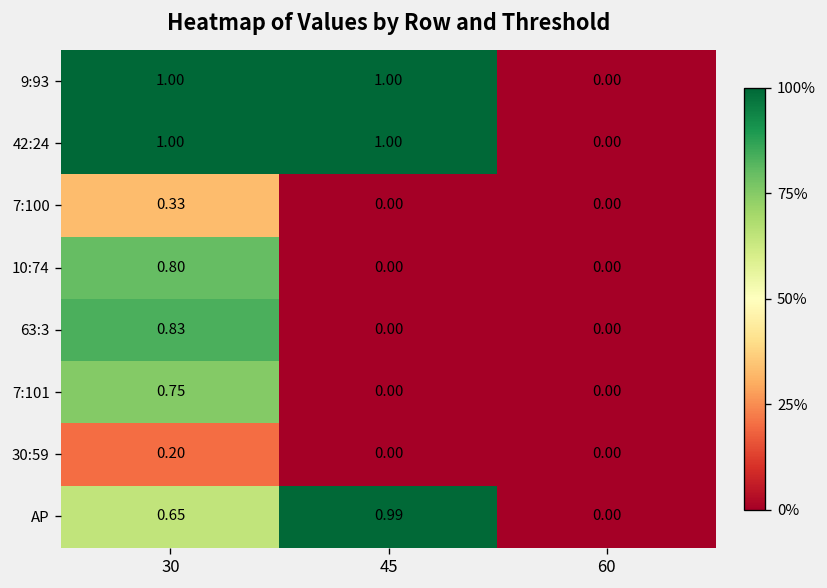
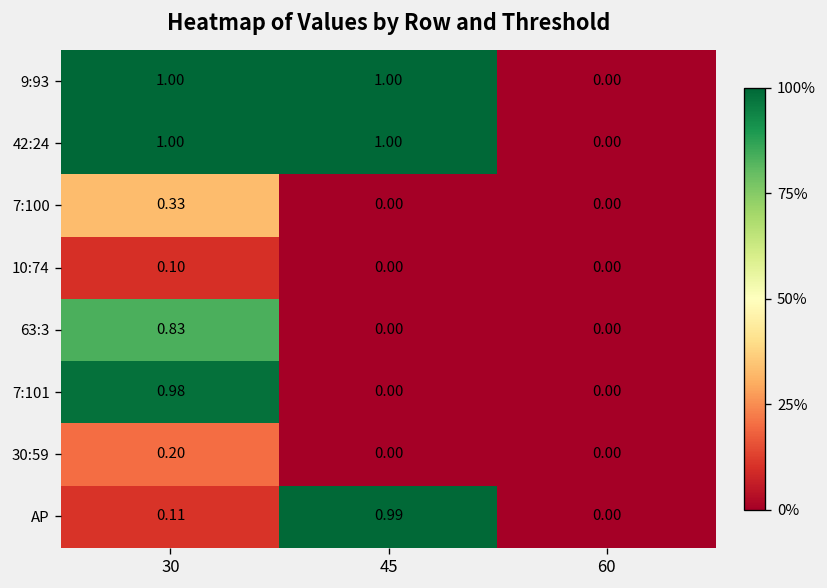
  {
    "9:93": {
      "30": 1.00,
      "45": 1.00,
      "60": 0.00
    },
    "42:24": {
      "30": 1.00,
      "45": 1.00,
      "60": 0.00
    },
    "7:100": {
      "30": 0.33,
      "45": 0.00,
      "60": 0.00
    },
    "10:74": {
-     "30": 0.80,
+     "30": 0.10,
      "45": 0.00,
      "60": 0.00
    },
    "63:3": {
      "30": 0.83,
      "45": 0.00,
      "60": 0.00
    },
    "7:101": {
-     "30": 0.75,
+     "30": 0.98,
      "45": 0.00,
      "60": 0.00
    },
    "30:59": {
      "30": 0.20,
      "45": 0.00,
      "60": 0.00
    },
    "AP": {
-     "30": 0.65,
+     "30": 0.11,
      "45": 0.99,
      "60": 0.00
    }
  }
